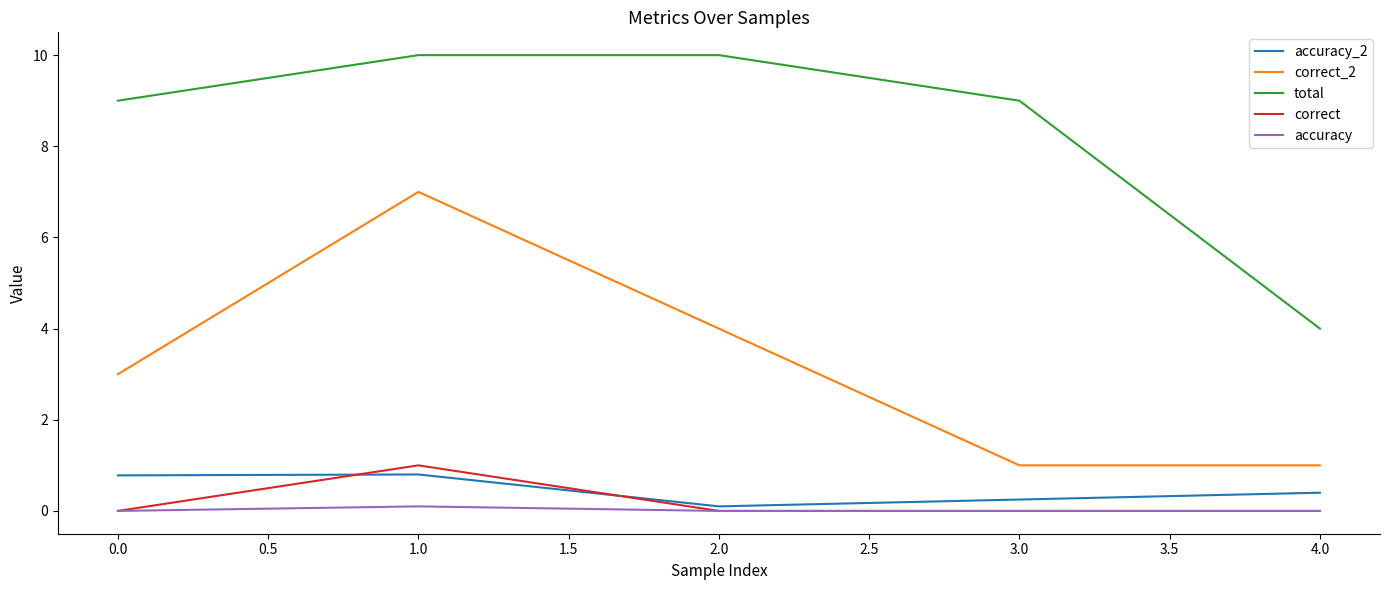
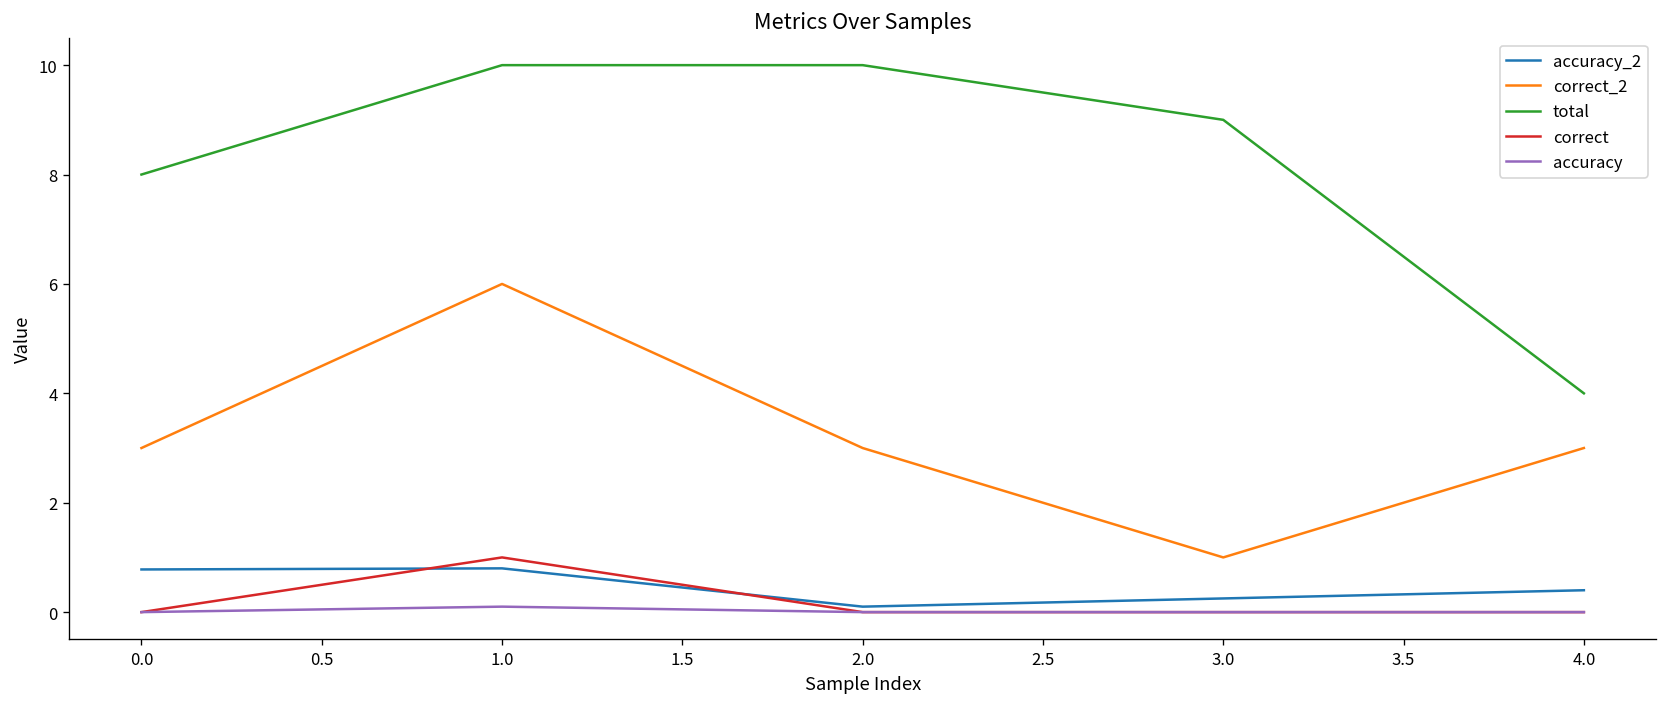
  {
    "accuracy_2": {
      "0.0": 0.8,
      "1.0": 0.8,
      "2.0": 0.1,
      "3.0": 0.3,
      "4.0": 0.4
    },
    "correct_2": {
      "0.0": 3,
-     "1.0": 7,
-     "2.0": 4,
+     "1.0": 6,
+     "2.0": 3,
      "3.0": 1,
-     "4.0": 1
+     "4.0": 3
    },
    "total": {
-     "0.0": 9,
+     "0.0": 8,
      "1.0": 10,
      "2.0": 10,
      "3.0": 9,
      "4.0": 4
    },
    "correct": {
      "1.0": 1
    },
    "accuracy": {
      "1.0": 0.1
    }
  }
